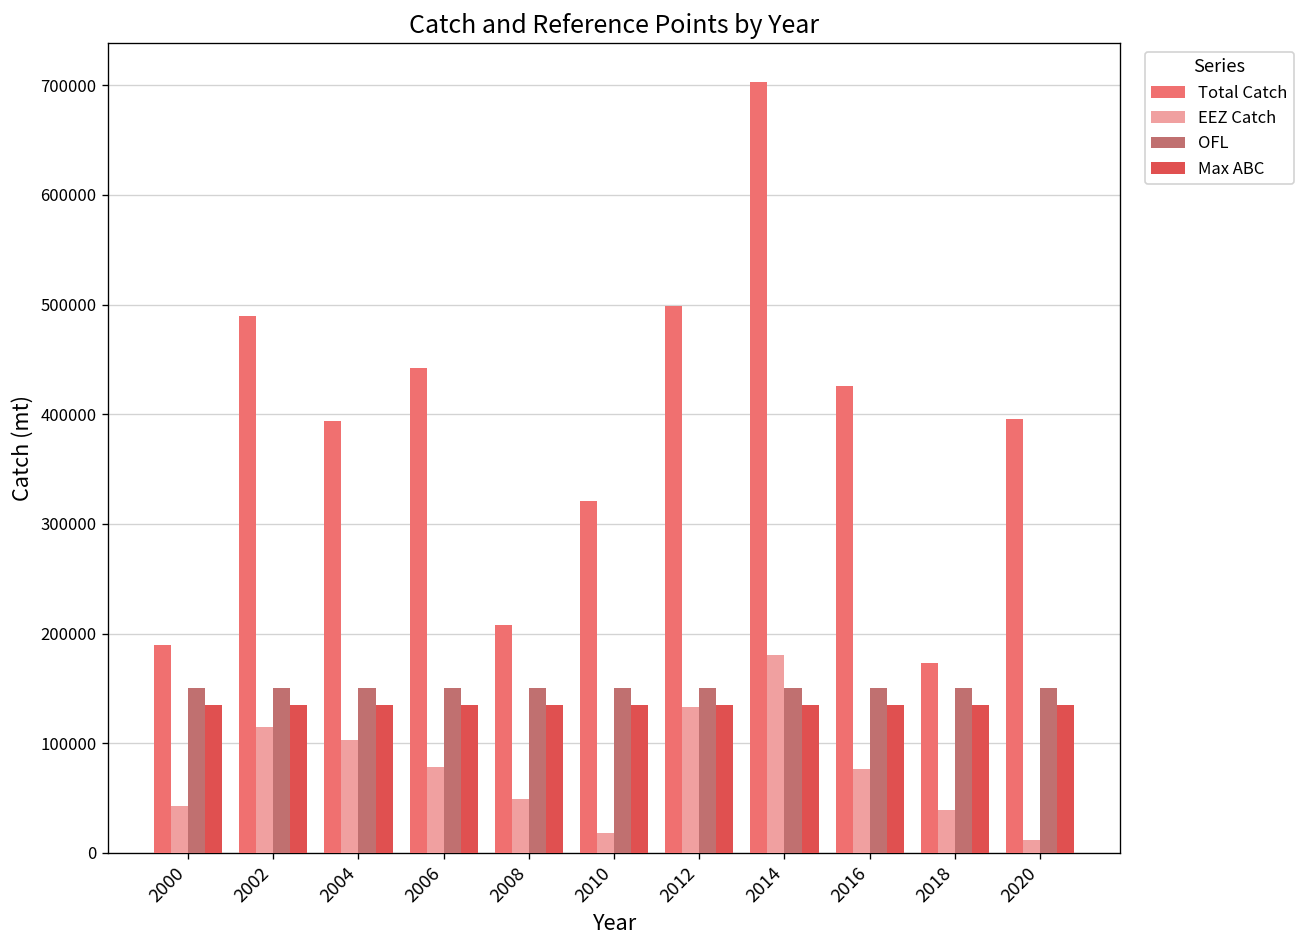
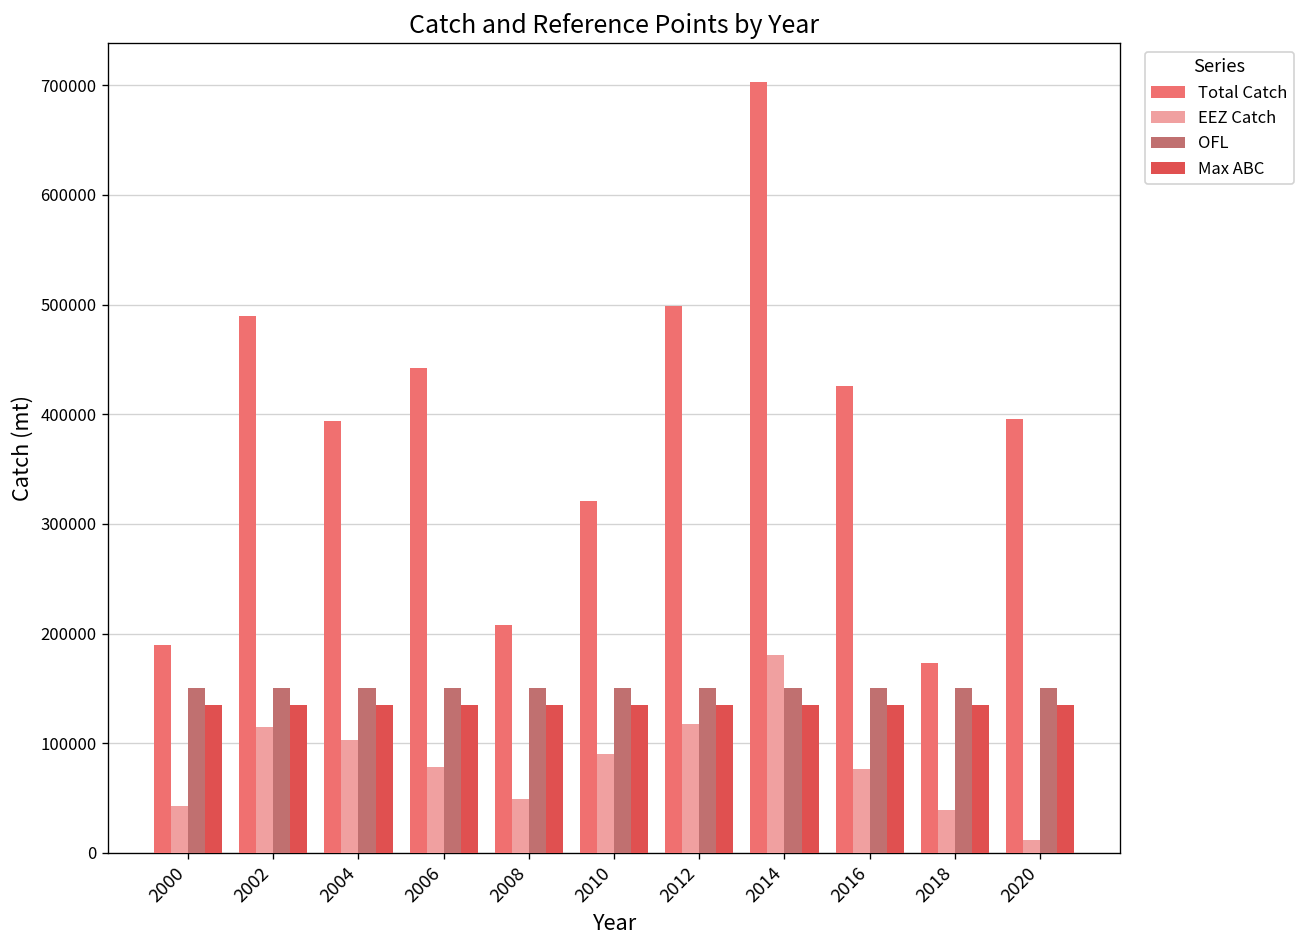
  {
    "EEZ Catch": {
      "2000": 40000,
      "2002": 110000,
      "2004": 100000,
      "2006": 80000,
      "2008": 50000,
-     "2010": 20000,
-     "2012": 130000,
+     "2010": 90000,
+     "2012": 120000,
      "2014": 180000,
      "2016": 80000,
      "2018": 40000,
      "2020": 10000
    }
  }
